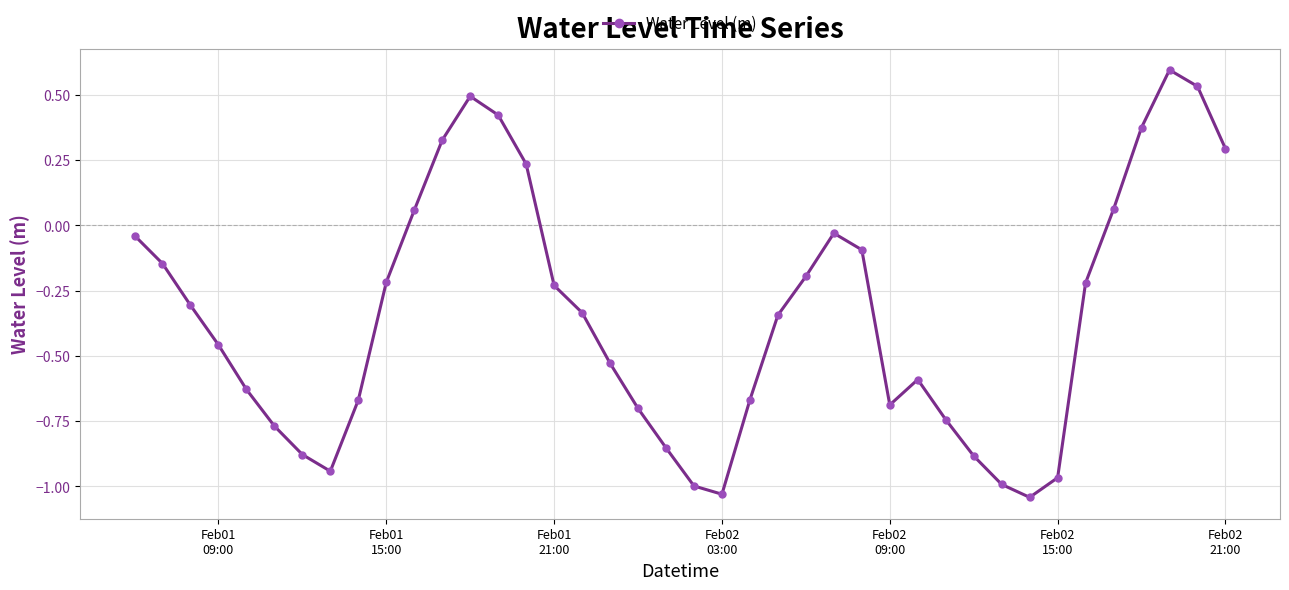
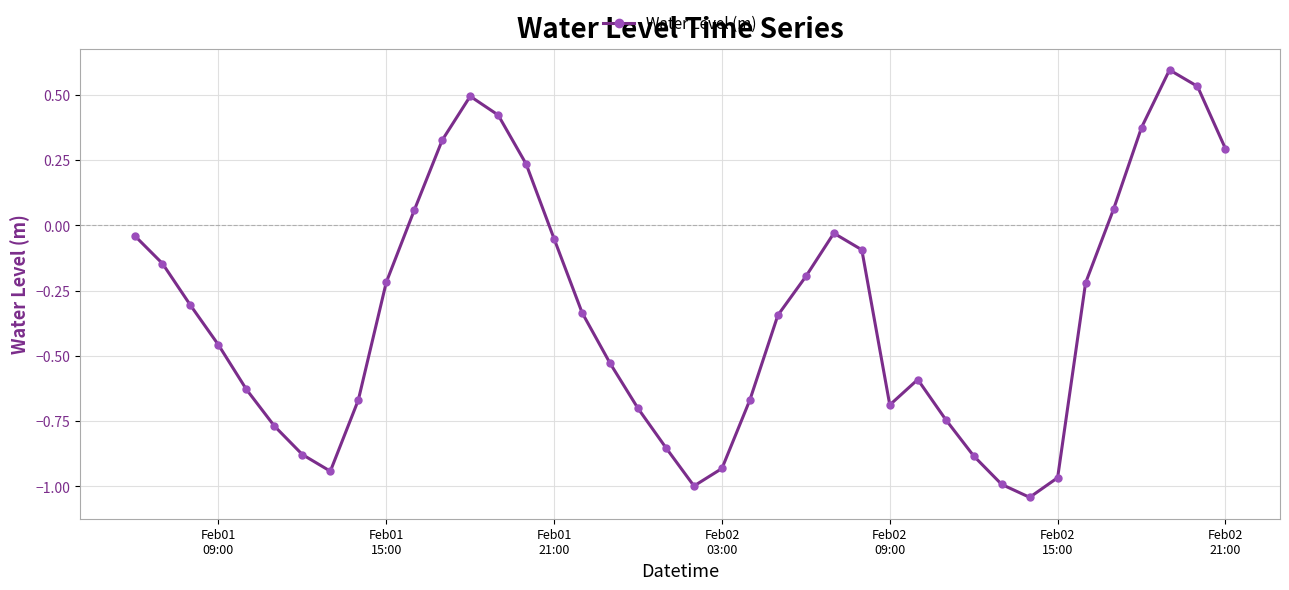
  {
    "Feb01 09:00": -0.46,
    "Feb01 15:00": -0.22,
-   "Feb01 21:00": -0.23,
-   "Feb02 03:00": -1.03,
+   "Feb01 21:00": -0.05,
+   "Feb02 03:00": -0.93,
    "Feb02 09:00": -0.69,
    "Feb02 15:00": -0.97,
    "Feb02 21:00": 0.29
  }
